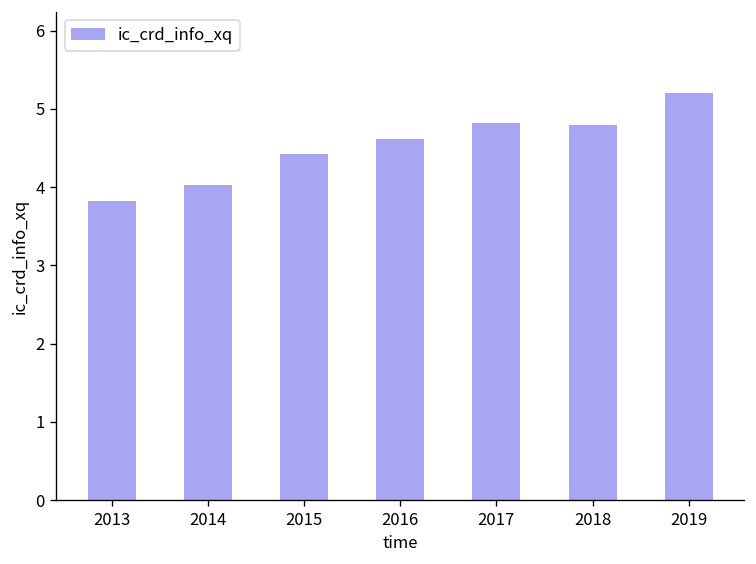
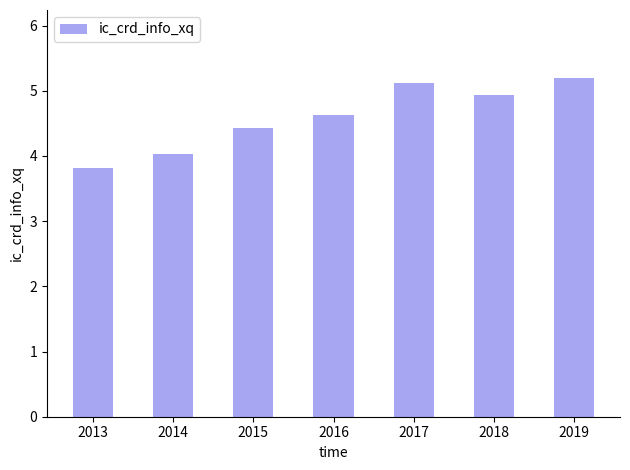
  {
    "2013": 3.8,
    "2014": 4.0,
    "2015": 4.4,
    "2016": 4.6,
-   "2017": 4.8,
-   "2018": 4.8,
+   "2017": 5.1,
+   "2018": 4.9,
    "2019": 5.2
  }
